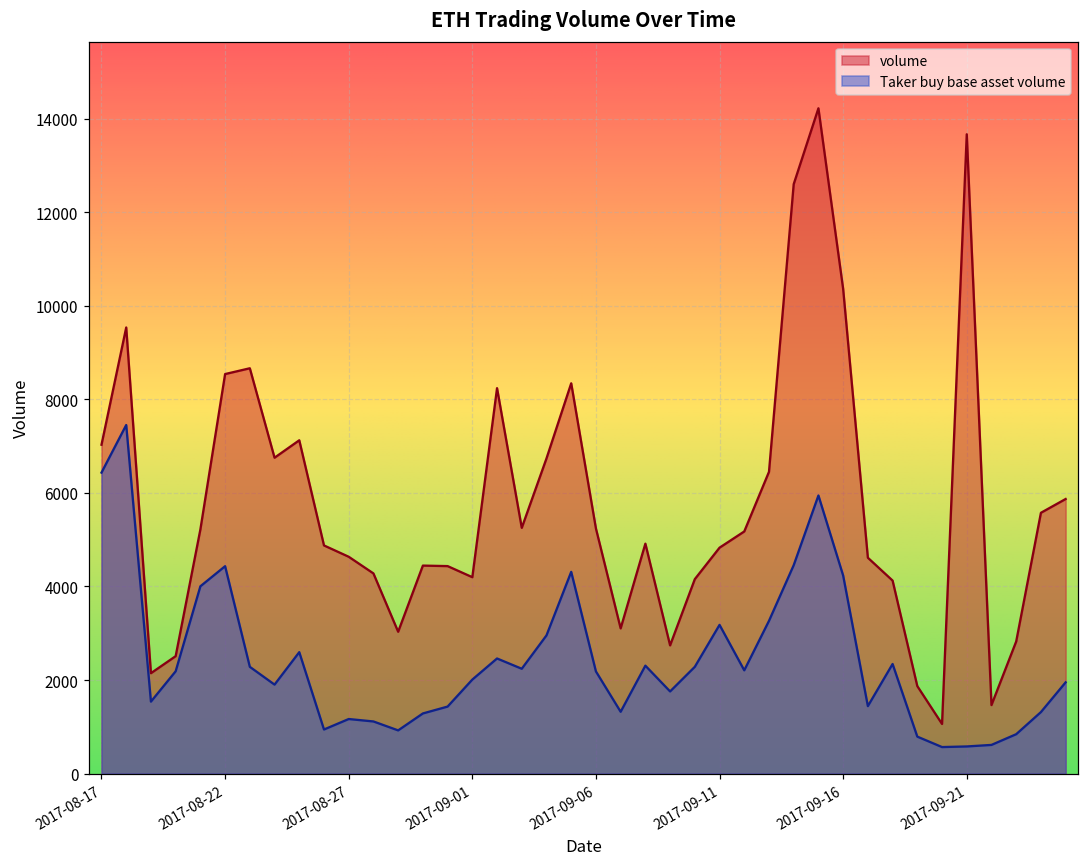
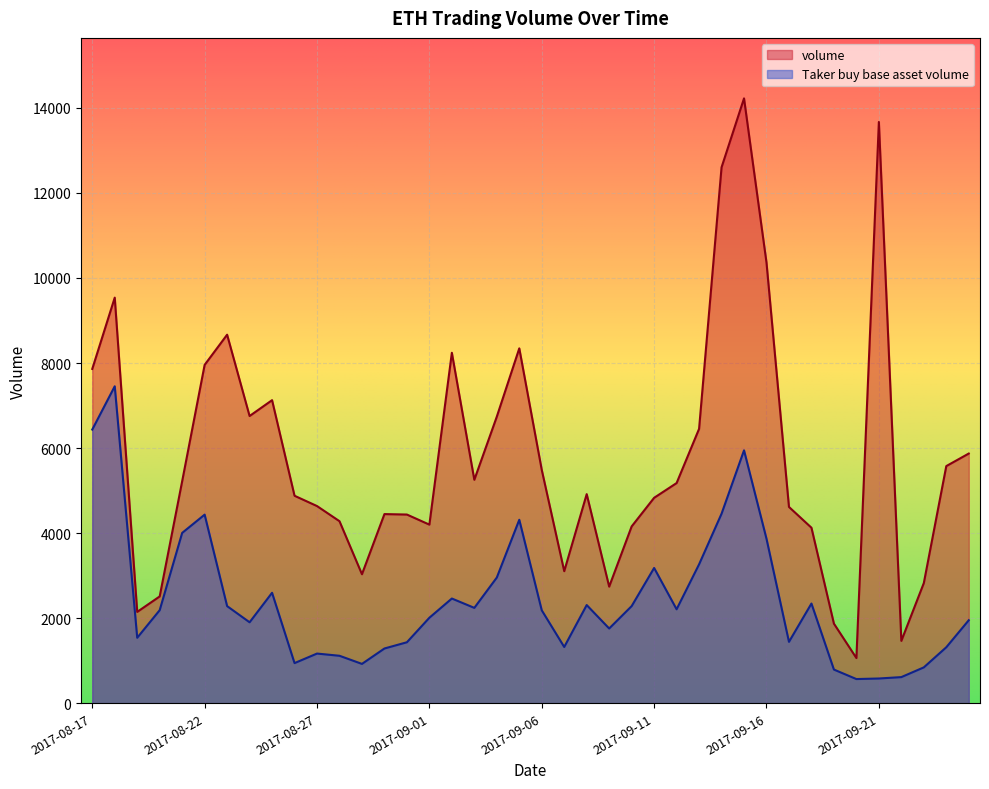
  {
    "volume": {
-     "2017-08-17": 7000,
-     "2017-08-22": 8500,
+     "2017-08-17": 7900,
+     "2017-08-22": 8000,
      "2017-08-27": 4600,
      "2017-09-01": 4200,
-     "2017-09-06": 5200,
+     "2017-09-06": 5500,
      "2017-09-11": 4800,
      "2017-09-16": 10400,
      "2017-09-21": 13700
    },
    "Taker buy base asset volume": {
      "2017-08-17": 6400,
      "2017-08-22": 4400,
      "2017-08-27": 1200,
      "2017-09-01": 2000,
      "2017-09-06": 2200,
      "2017-09-11": 3200,
-     "2017-09-16": 4200,
+     "2017-09-16": 3900,
      "2017-09-21": 600
    }
  }
